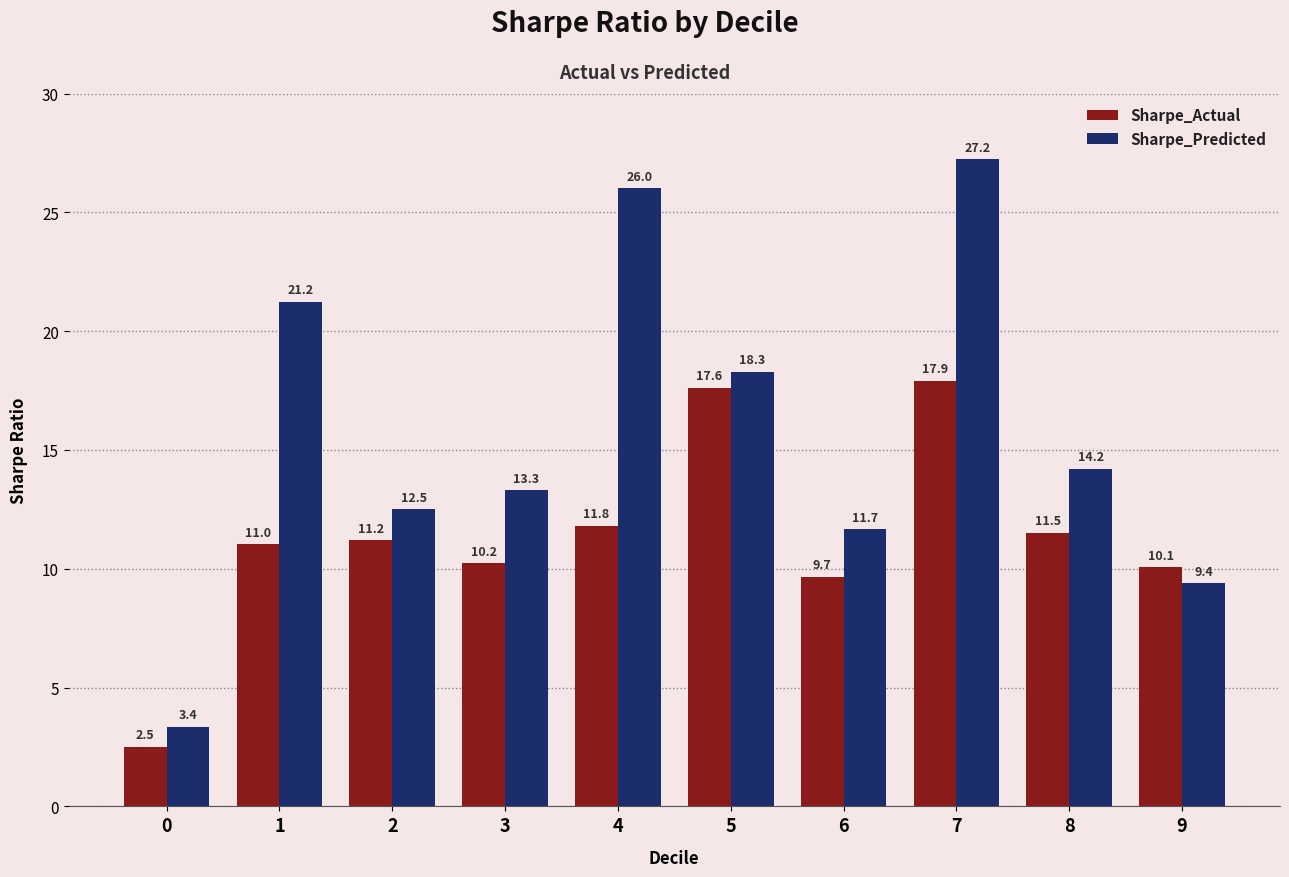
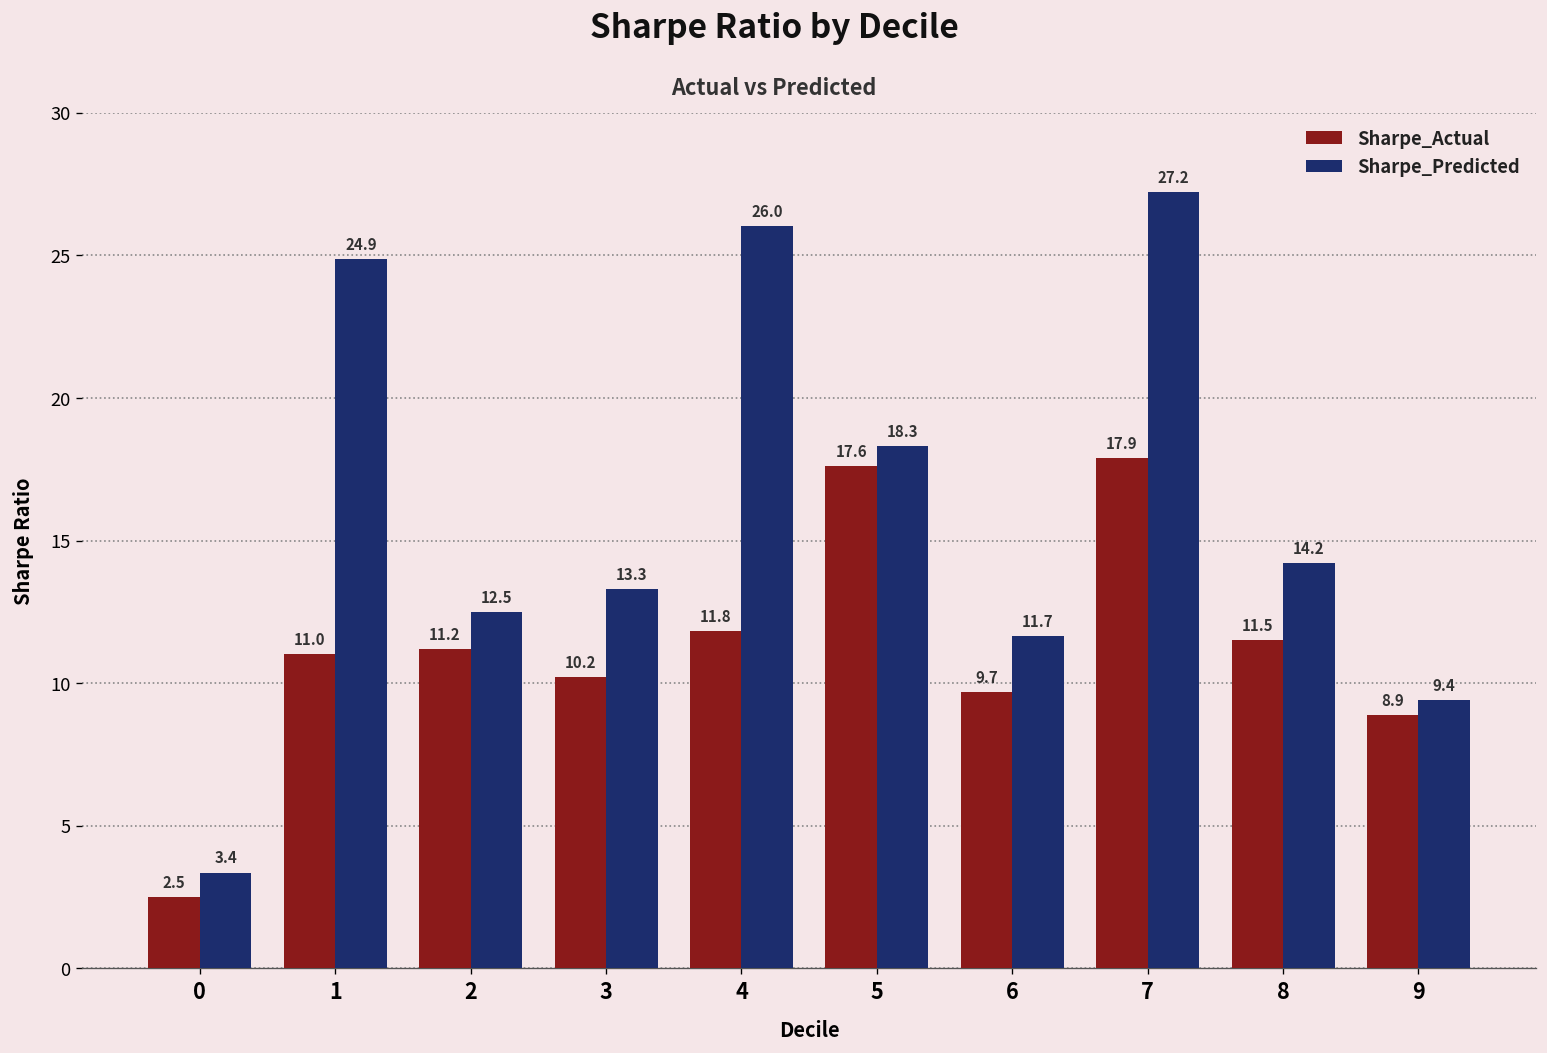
  {
    "Sharpe_Actual": {
      "0": 2.5,
      "1": 11.0,
      "2": 11.2,
      "3": 10.2,
      "4": 11.8,
      "5": 17.6,
      "6": 9.7,
      "7": 17.9,
      "8": 11.5,
-     "9": 10.1
+     "9": 8.9
    },
    "Sharpe_Predicted": {
      "0": 3.4,
-     "1": 21.2,
+     "1": 24.9,
      "2": 12.5,
      "3": 13.3,
      "4": 26.0,
      "5": 18.3,
      "6": 11.7,
      "7": 27.2,
      "8": 14.2,
      "9": 9.4
    }
  }
